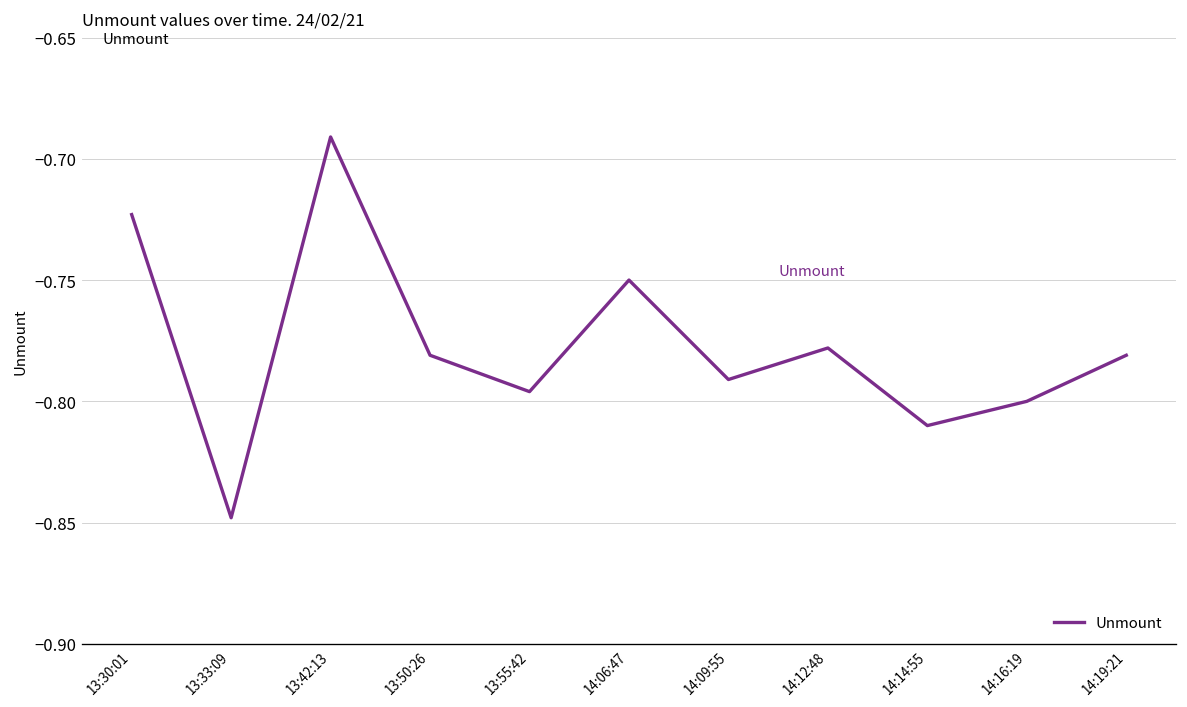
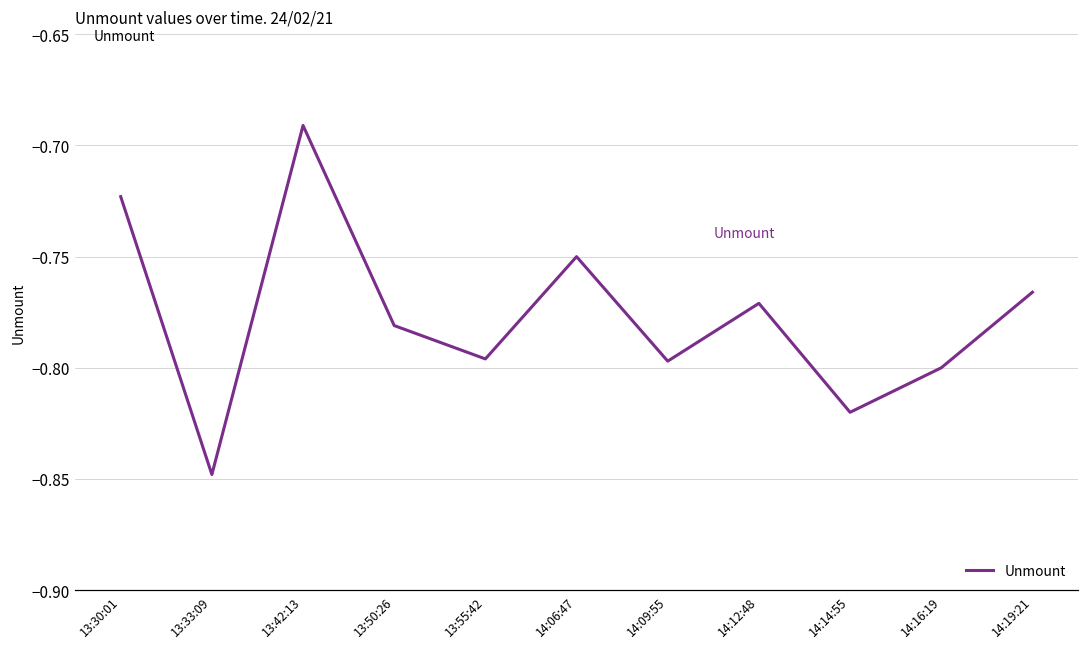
  {
    "13:30:01": -0.723,
    "13:33:09": -0.848,
    "13:42:13": -0.691,
    "13:50:26": -0.781,
    "13:55:42": -0.796,
    "14:06:47": -0.750,
-   "14:09:55": -0.791,
-   "14:12:48": -0.778,
-   "14:14:55": -0.81,
+   "14:09:55": -0.797,
+   "14:12:48": -0.771,
+   "14:14:55": -0.82,
    "14:16:19": -0.800,
-   "14:19:21": -0.781
+   "14:19:21": -0.766
  }
